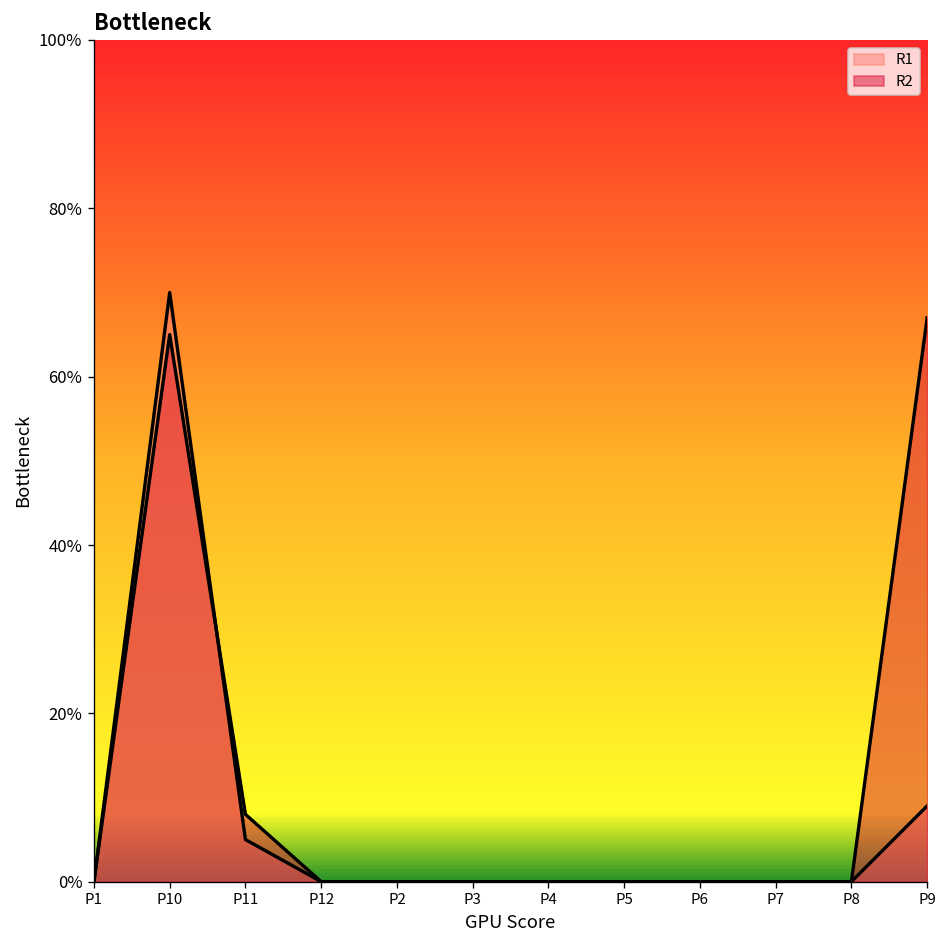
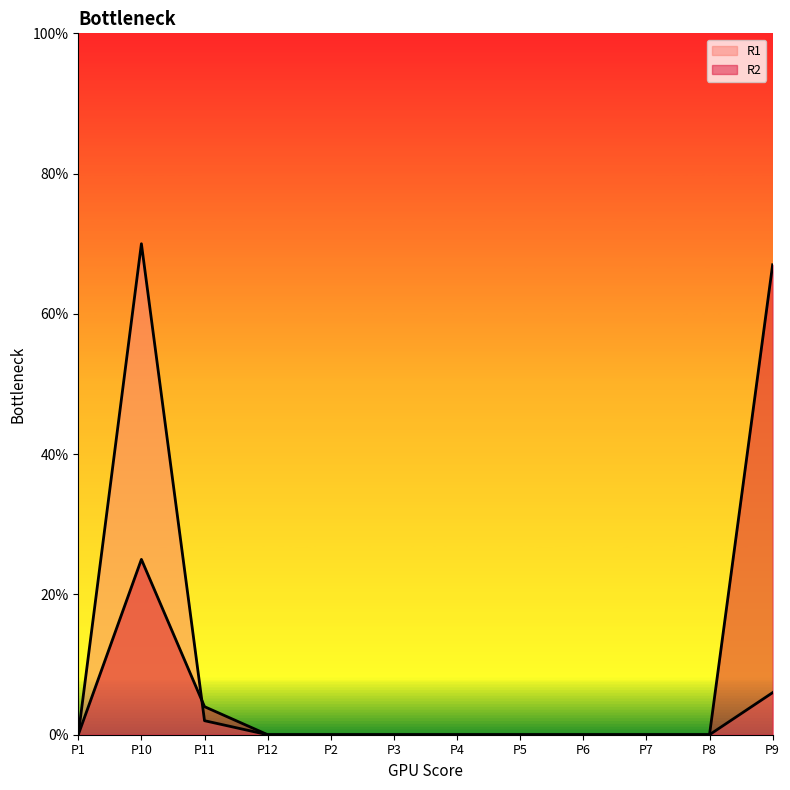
  {
    "R1": {
      "P10": "70%",
-     "P11": "5%",
-     "P9": "9%"
+     "P11": "2%",
+     "P9": "6%"
    },
    "R2": {
-     "P10": "65%",
-     "P11": "8%",
+     "P10": "25%",
+     "P11": "4%",
      "P9": "67%"
    }
  }
